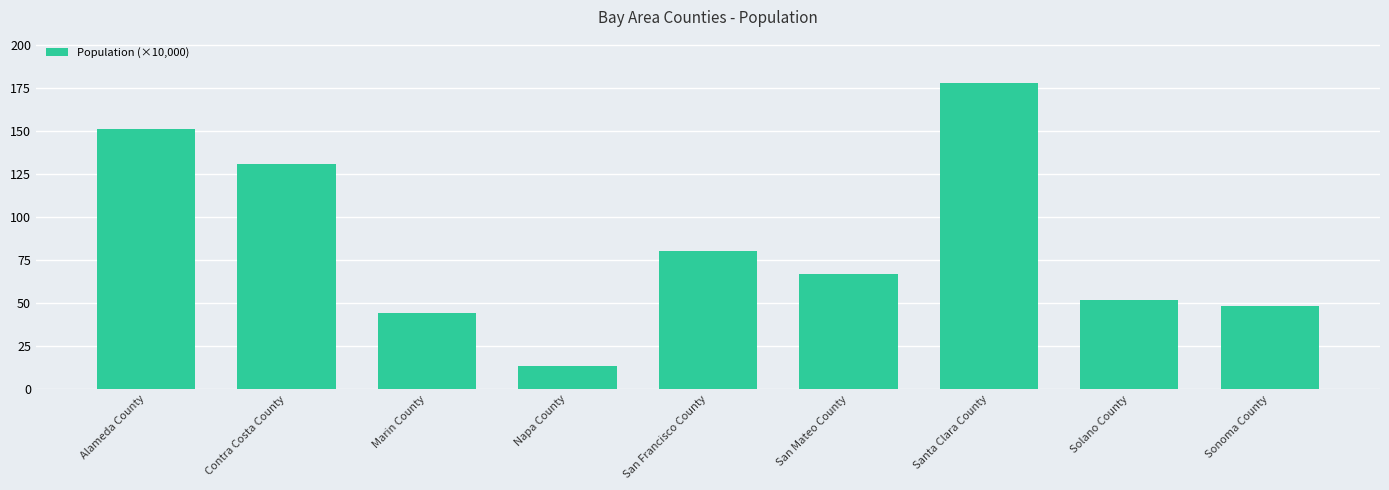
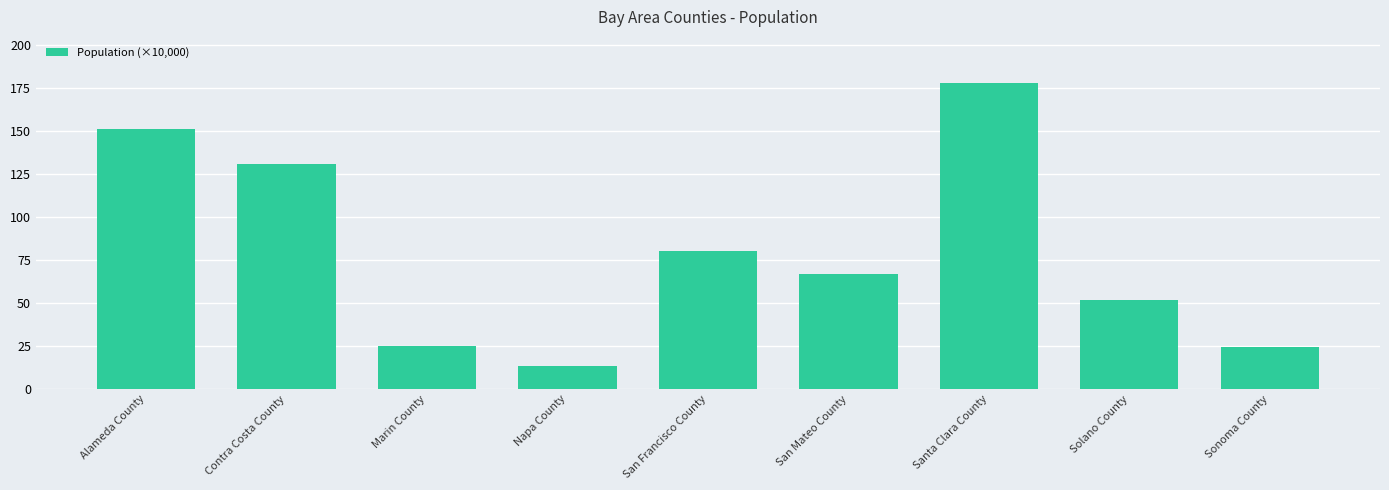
  {
    "Alameda County": 151,
    "Contra Costa County": 131,
-   "Marin County": 44,
+   "Marin County": 25,
    "Napa County": 14,
    "San Francisco County": 81,
    "San Mateo County": 67,
    "Santa Clara County": 178,
    "Solano County": 52,
-   "Sonoma County": 48
+   "Sonoma County": 25
  }
